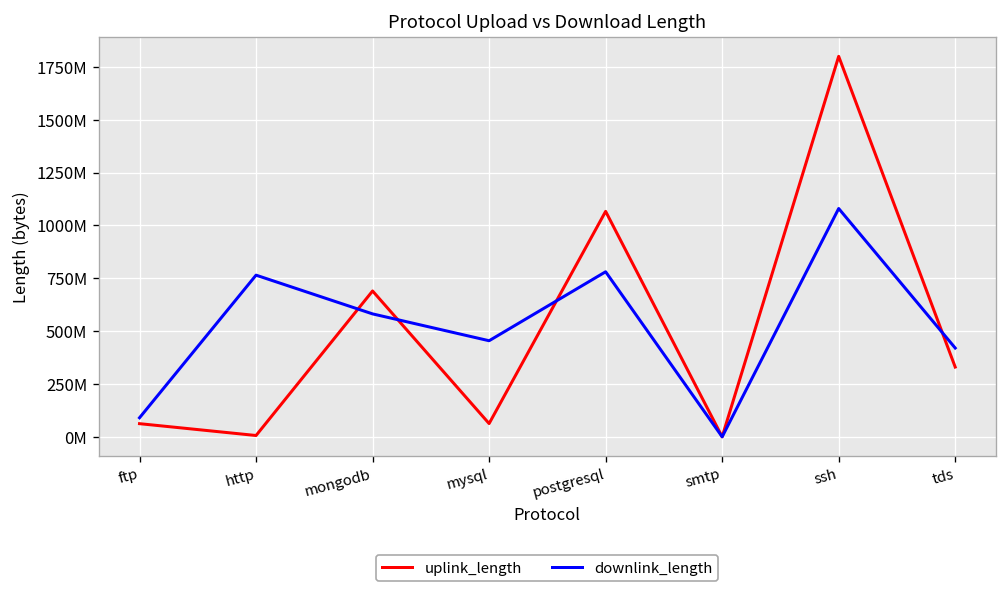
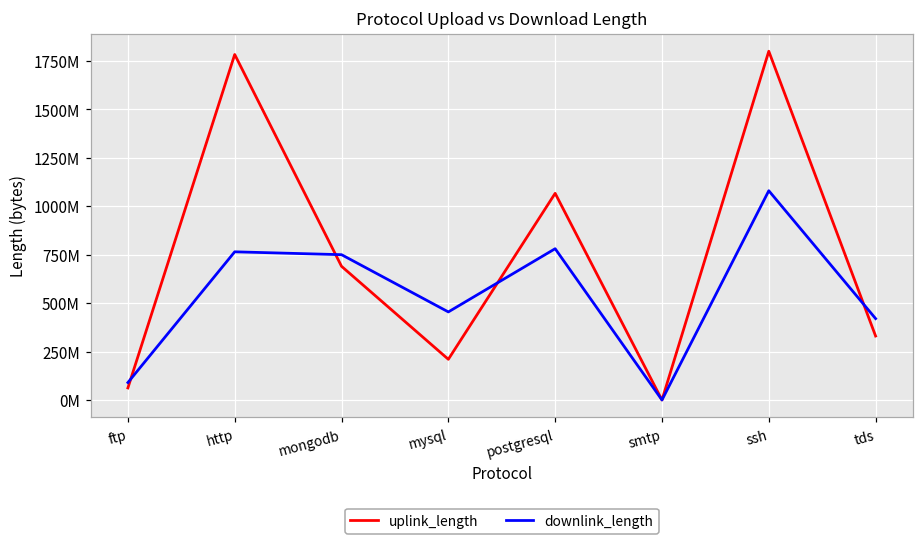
  {
    "uplink_length": {
      "ftp": 60000000,
-     "http": 10000000,
+     "http": 1780000000,
      "mongodb": 690000000,
-     "mysql": 60000000,
+     "mysql": 210000000,
      "postgresql": 1070000000,
      "ssh": 1800000000,
      "tds": 330000000
    },
    "downlink_length": {
      "ftp": 90000000,
      "http": 760000000,
-     "mongodb": 580000000,
+     "mongodb": 750000000,
      "mysql": 450000000,
      "postgresql": 780000000,
      "ssh": 1080000000,
      "tds": 420000000
    }
  }
